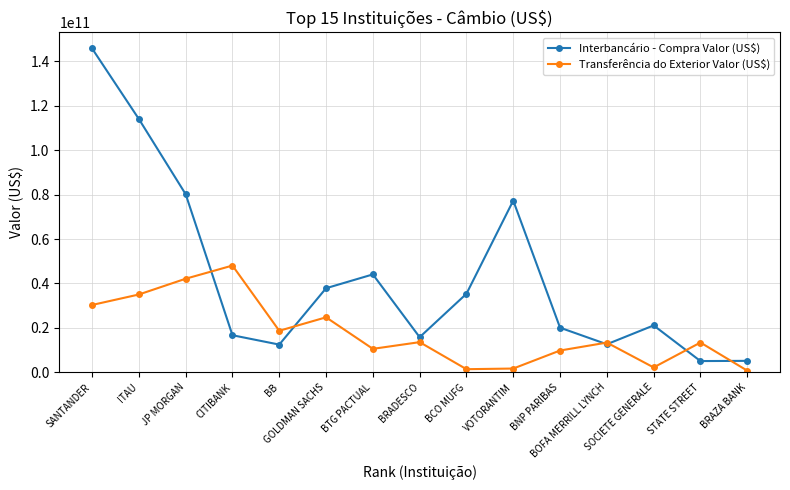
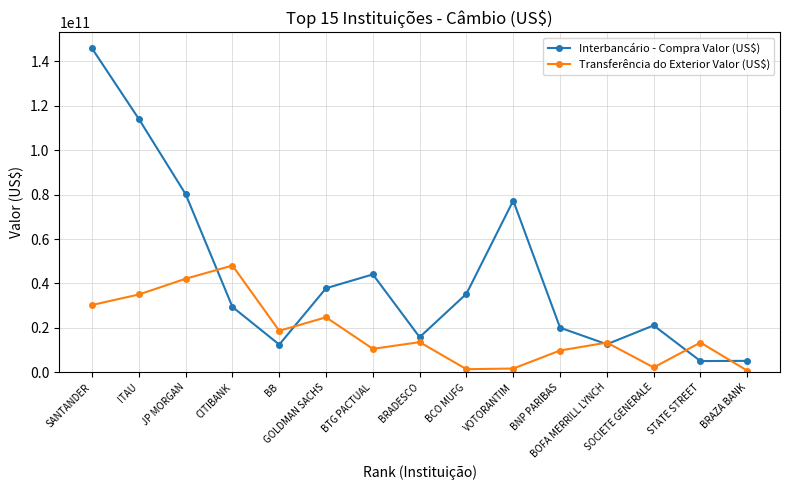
  {
    "Interbancário - Compra Valor (US$)": {
      "SANTANDER": 146000000000,
      "ITAU": 114000000000,
      "JP MORGAN": 80000000000,
-     "CITIBANK": 17000000000,
+     "CITIBANK": 29000000000,
      "BB": 12000000000,
      "GOLDMAN SACHS": 38000000000,
      "BTG PACTUAL": 44000000000,
      "BRADESCO": 16000000000,
      "BCO MUFG": 35000000000,
      "VOTORANTIM": 77000000000,
      "BNP PARIBAS": 20000000000,
      "SOCIETE GENERALE": 21000000000,
      "STATE STREET": 5000000000,
      "BRAZA BANK": 5000000000
    },
    "Transferência do Exterior Valor (US$)": {
      "SANTANDER": 30000000000,
      "ITAU": 35000000000,
      "JP MORGAN": 42000000000,
      "CITIBANK": 48000000000,
      "BB": 19000000000,
      "GOLDMAN SACHS": 25000000000,
      "BTG PACTUAL": 11000000000,
      "BRADESCO": 14000000000,
      "BCO MUFG": 1000000000,
      "VOTORANTIM": 2000000000,
      "BNP PARIBAS": 10000000000,
      "SOCIETE GENERALE": 2000000000,
      "STATE STREET": 13000000000,
      "BRAZA BANK": 1000000000
    }
  }
